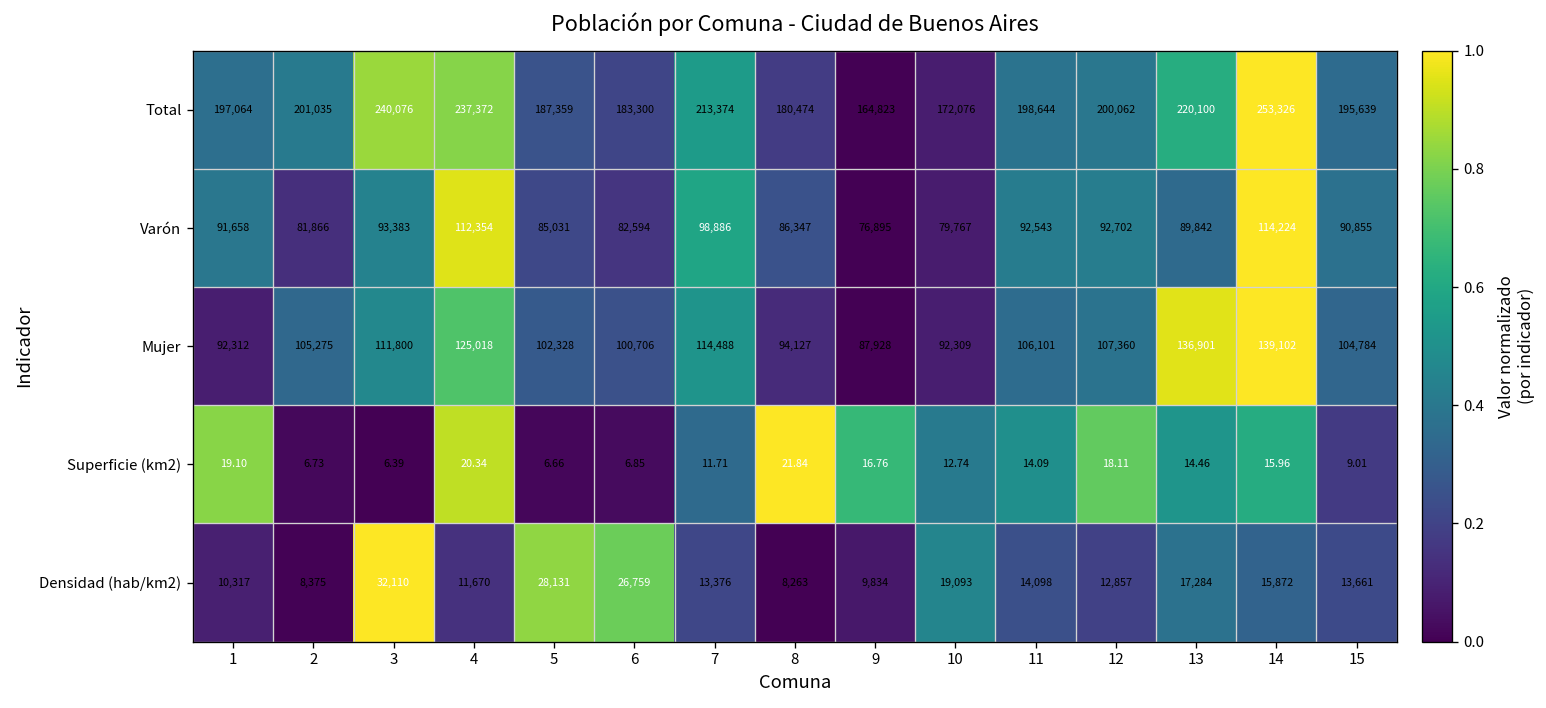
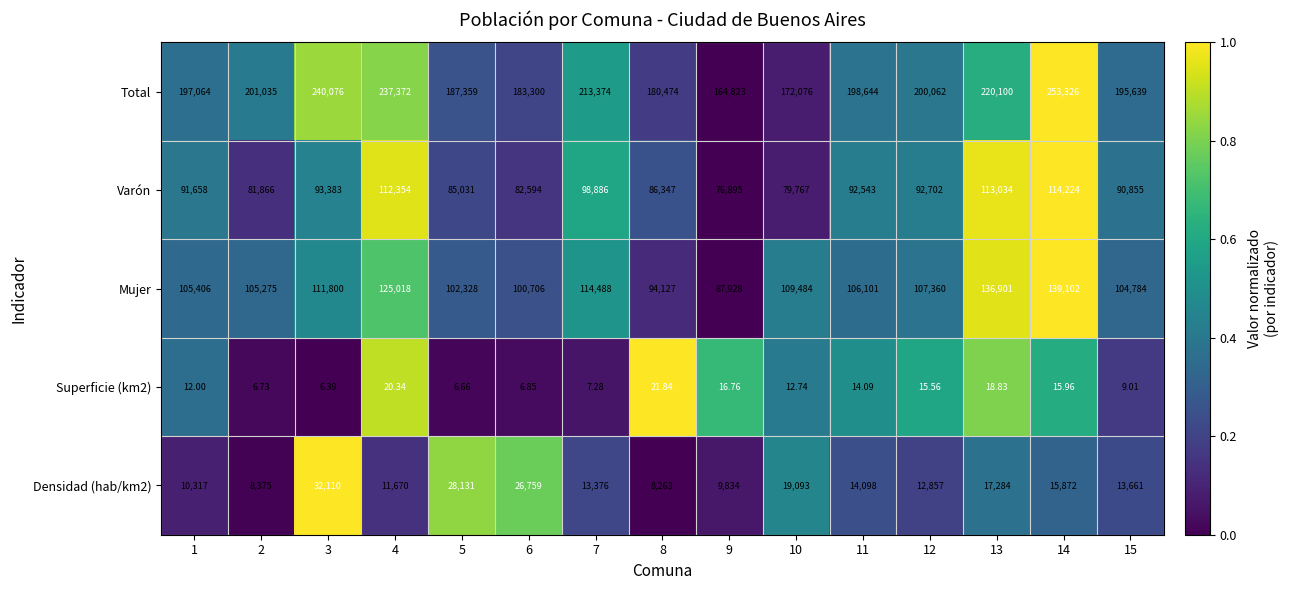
  {
    "Total": {
      "1": "197,064",
      "2": "201,035",
      "3": "240,076",
      "4": "237,372",
      "5": "187,359",
      "6": "183,300",
      "7": "213,374",
      "8": "180,474",
      "9": "164,823",
      "10": "172,076",
      "11": "198,644",
      "12": "200,062",
      "13": "220,100",
      "14": "253,326",
      "15": "195,639"
    },
    "Varón": {
      "1": "91,658",
      "2": "81,866",
      "3": "93,383",
      "4": "112,354",
      "5": "85,031",
      "6": "82,594",
      "7": "98,886",
      "8": "86,347",
      "9": "76,895",
      "10": "79,767",
      "11": "92,543",
      "12": "92,702",
-     "13": "89,842",
+     "13": "113,034",
      "14": "114,224",
      "15": "90,855"
    },
    "Mujer": {
-     "1": "92,312",
+     "1": "105,406",
      "2": "105,275",
      "3": "111,800",
      "4": "125,018",
      "5": "102,328",
      "6": "100,706",
      "7": "114,488",
      "8": "94,127",
      "9": "87,928",
-     "10": "92,309",
+     "10": "109,484",
      "11": "106,101",
      "12": "107,360",
      "13": "136,901",
      "14": "139,102",
      "15": "104,784"
    },
    "Superficie (km2)": {
-     "1": "19.10",
+     "1": "12.00",
      "2": "6.73",
      "3": "6.39",
      "4": "20.34",
      "5": "6.66",
      "6": "6.85",
-     "7": "11.71",
+     "7": "7.28",
      "8": "21.84",
      "9": "16.76",
      "10": "12.74",
      "11": "14.09",
-     "12": "18.11",
-     "13": "14.46",
+     "12": "15.56",
+     "13": "18.83",
      "14": "15.96",
      "15": "9.01"
    },
    "Densidad (hab/km2)": {
      "1": "10,317",
      "2": "8,375",
      "3": "32,110",
      "4": "11,670",
      "5": "28,131",
      "6": "26,759",
      "7": "13,376",
      "8": "8,263",
      "9": "9,834",
      "10": "19,093",
      "11": "14,098",
      "12": "12,857",
      "13": "17,284",
      "14": "15,872",
      "15": "13,661"
    }
  }
